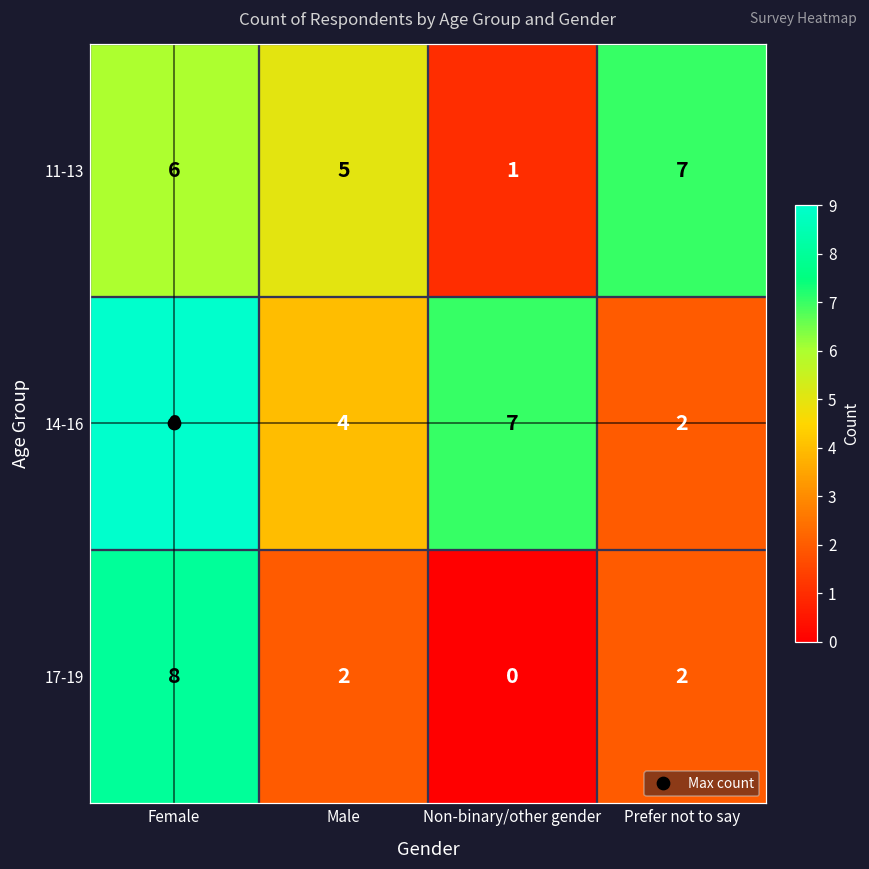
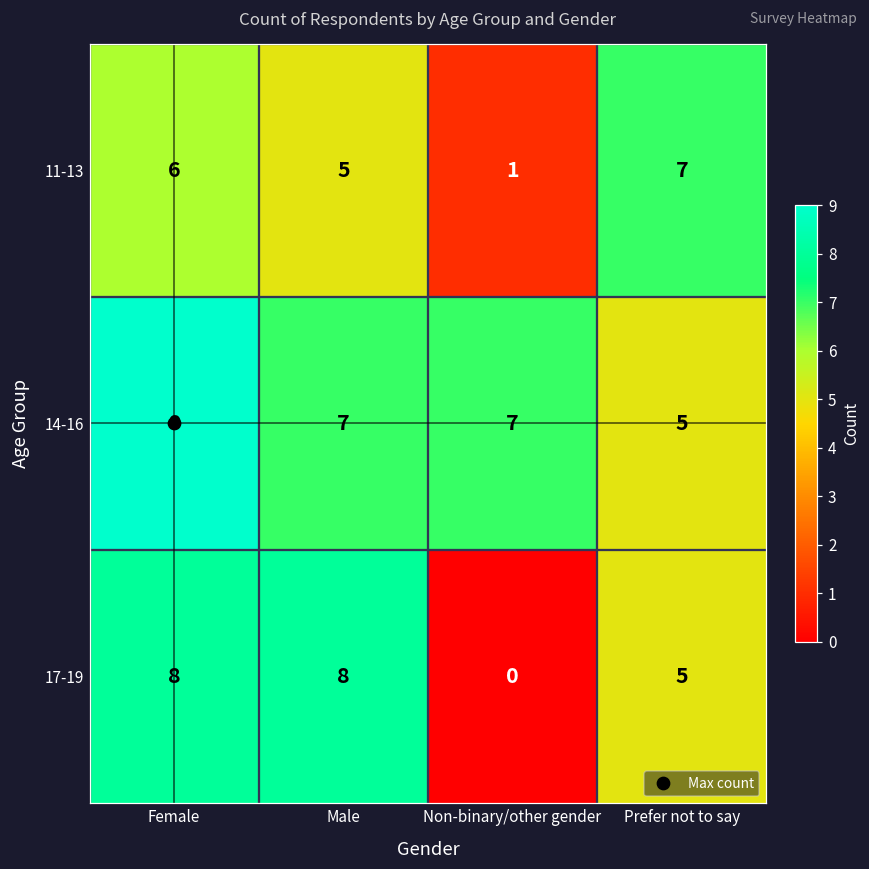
  {
    "11-13": {
      "Female": 6,
      "Male": 5,
      "Non-binary/other gender": 1,
      "Prefer not to say": 7
    },
    "14-16": {
-     "Male": 4,
+     "Male": 7,
      "Non-binary/other gender": 7,
-     "Prefer not to say": 2
+     "Prefer not to say": 5
    },
    "17-19": {
      "Female": 8,
-     "Male": 2,
+     "Male": 8,
      "Non-binary/other gender": 0,
-     "Prefer not to say": 2
+     "Prefer not to say": 5
    }
  }
